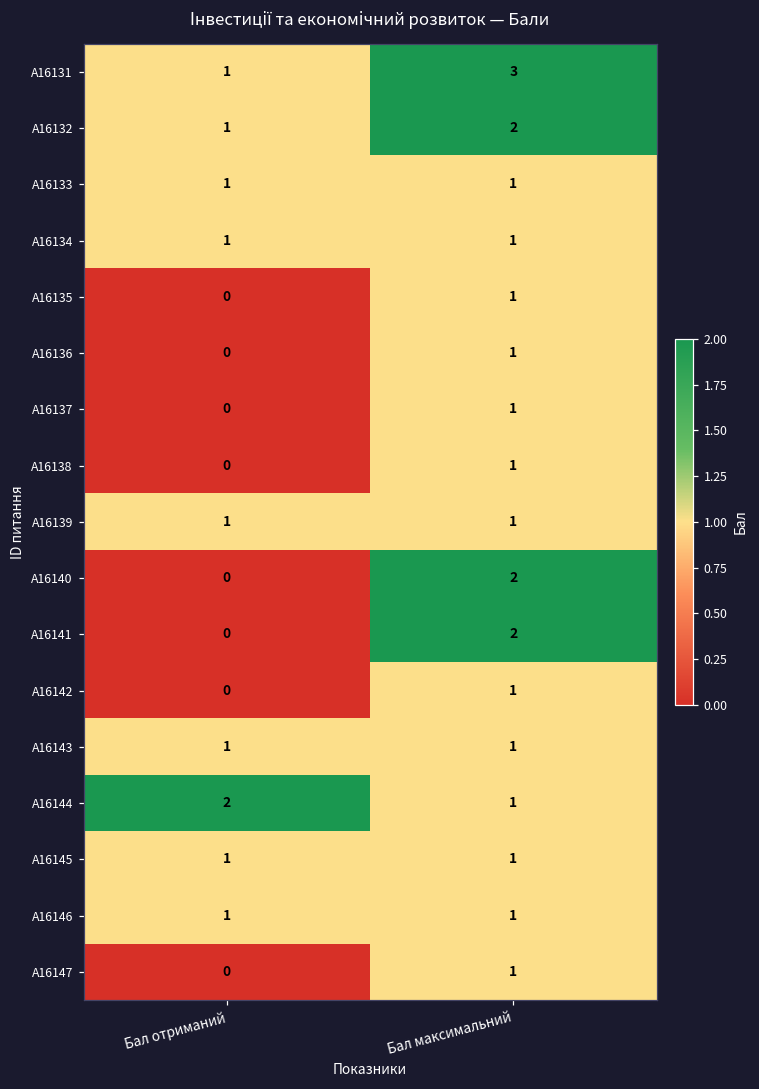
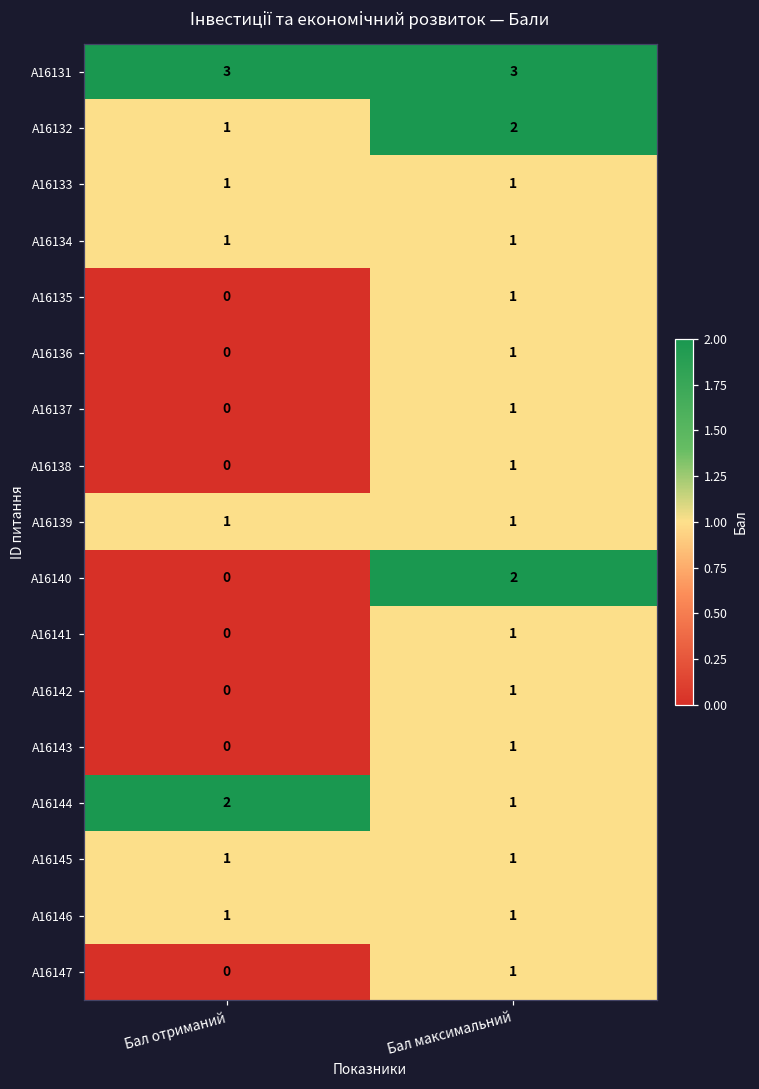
  {
    "A16131": {
-     "Бал отриманий": 1,
+     "Бал отриманий": 3,
      "Бал максимальний": 3
    },
    "A16132": {
      "Бал отриманий": 1,
      "Бал максимальний": 2
    },
    "A16133": {
      "Бал отриманий": 1,
      "Бал максимальний": 1
    },
    "A16134": {
      "Бал отриманий": 1,
      "Бал максимальний": 1
    },
    "A16135": {
      "Бал отриманий": 0,
      "Бал максимальний": 1
    },
    "A16136": {
      "Бал отриманий": 0,
      "Бал максимальний": 1
    },
    "A16137": {
      "Бал отриманий": 0,
      "Бал максимальний": 1
    },
    "A16138": {
      "Бал отриманий": 0,
      "Бал максимальний": 1
    },
    "A16139": {
      "Бал отриманий": 1,
      "Бал максимальний": 1
    },
    "A16140": {
      "Бал отриманий": 0,
      "Бал максимальний": 2
    },
    "A16141": {
      "Бал отриманий": 0,
-     "Бал максимальний": 2
+     "Бал максимальний": 1
    },
    "A16142": {
      "Бал отриманий": 0,
      "Бал максимальний": 1
    },
    "A16143": {
-     "Бал отриманий": 1,
+     "Бал отриманий": 0,
      "Бал максимальний": 1
    },
    "A16144": {
      "Бал отриманий": 2,
      "Бал максимальний": 1
    },
    "A16145": {
      "Бал отриманий": 1,
      "Бал максимальний": 1
    },
    "A16146": {
      "Бал отриманий": 1,
      "Бал максимальний": 1
    },
    "A16147": {
      "Бал отриманий": 0,
      "Бал максимальний": 1
    }
  }
